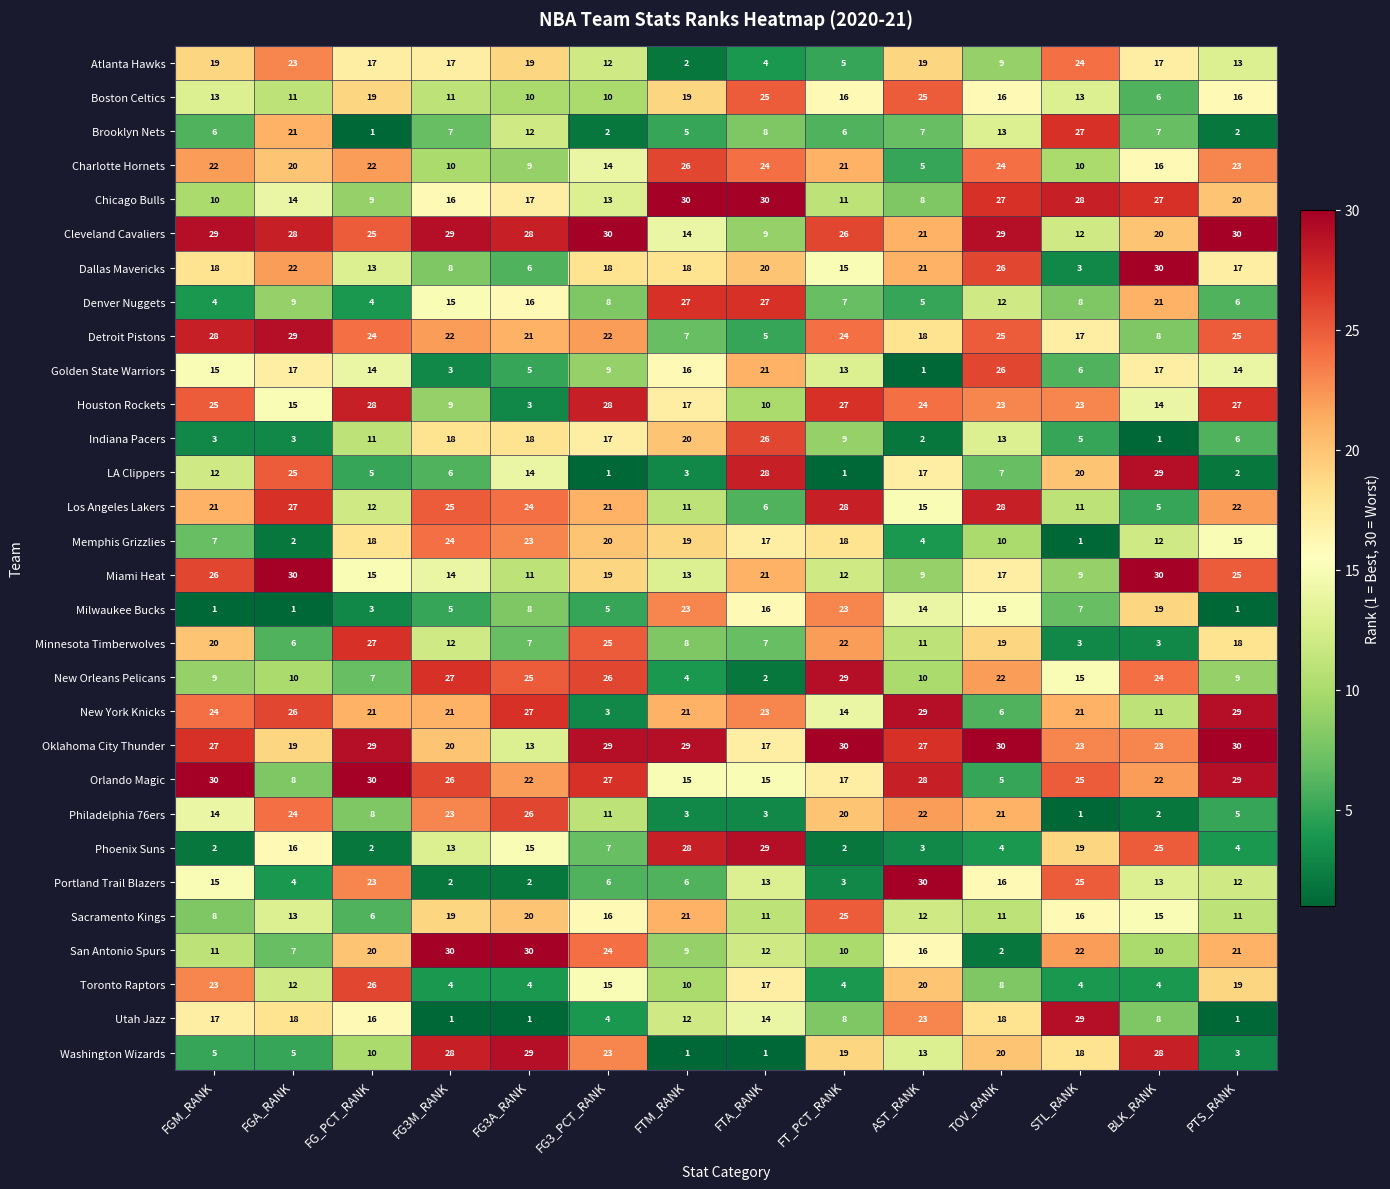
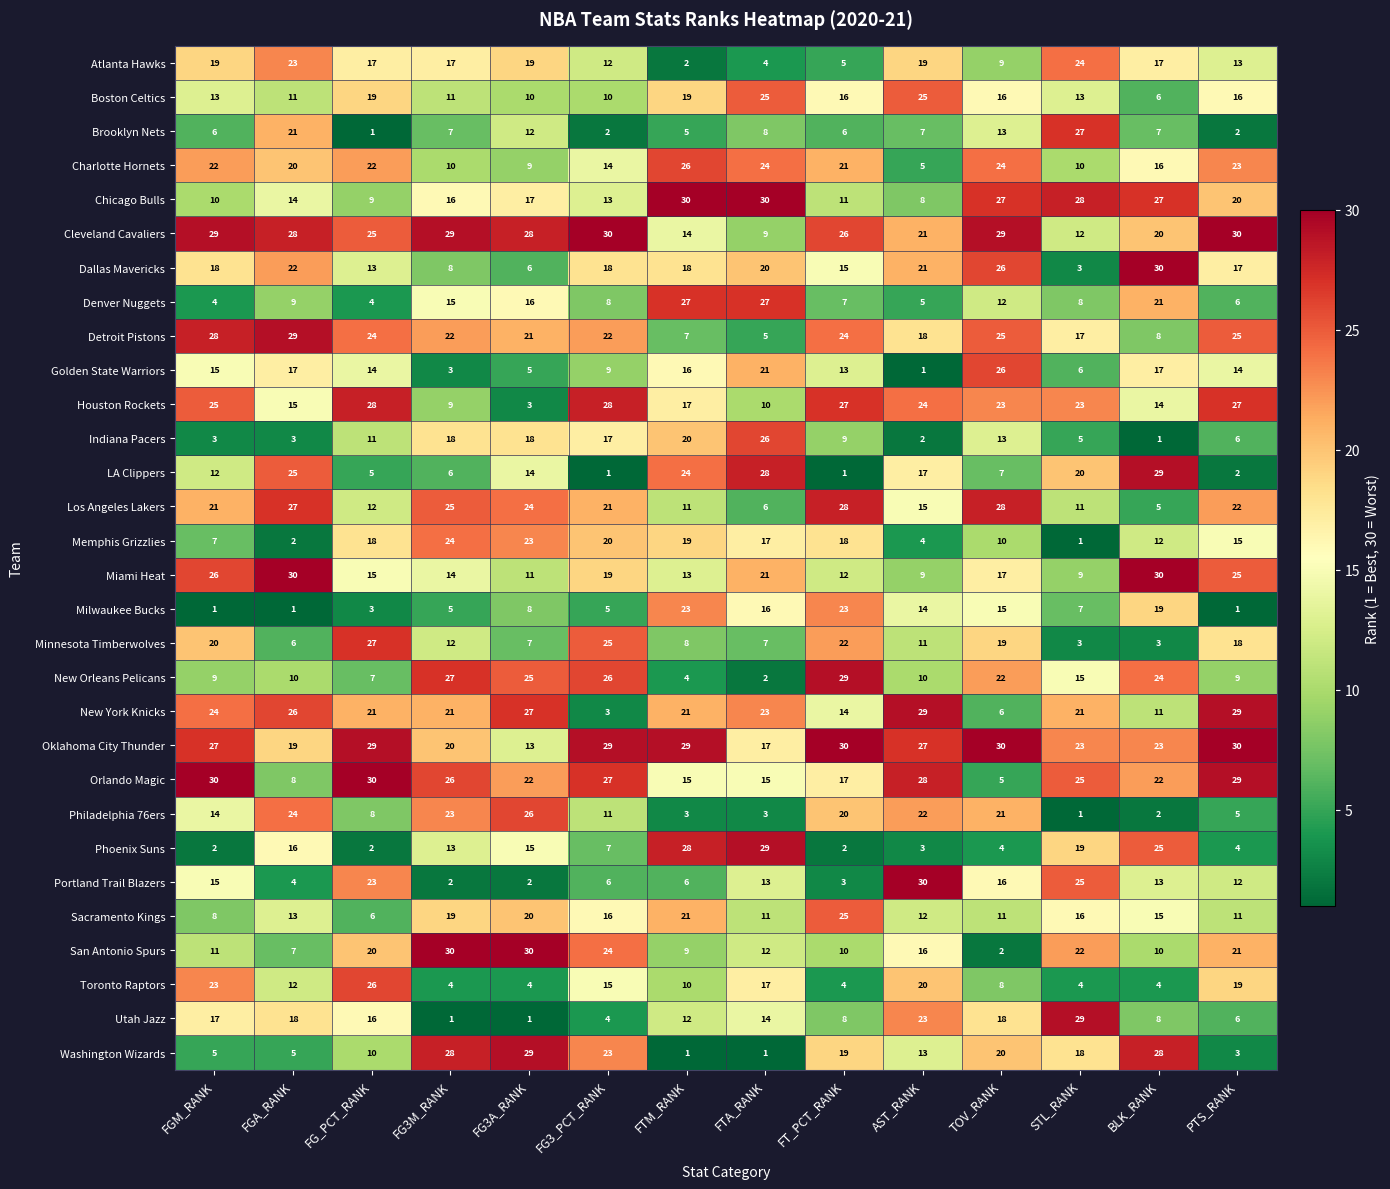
  {
    "LA Clippers": {
      "FGM_RANK": 12,
      "FGA_RANK": 25,
      "FG_PCT_RANK": 5,
      "FG3M_RANK": 6,
      "FG3A_RANK": 14,
      "FG3_PCT_RANK": 1,
-     "FTM_RANK": 3,
+     "FTM_RANK": 24,
      "FTA_RANK": 28,
      "FT_PCT_RANK": 1,
      "AST_RANK": 17,
      "TOV_RANK": 7,
      "STL_RANK": 20,
      "BLK_RANK": 29,
      "PTS_RANK": 2
    },
    "Utah Jazz": {
      "FGM_RANK": 17,
      "FGA_RANK": 18,
      "FG_PCT_RANK": 16,
      "FG3M_RANK": 1,
      "FG3A_RANK": 1,
      "FG3_PCT_RANK": 4,
      "FTM_RANK": 12,
      "FTA_RANK": 14,
      "FT_PCT_RANK": 8,
      "AST_RANK": 23,
      "TOV_RANK": 18,
      "STL_RANK": 29,
      "BLK_RANK": 8,
-     "PTS_RANK": 1
+     "PTS_RANK": 6
    }
  }
